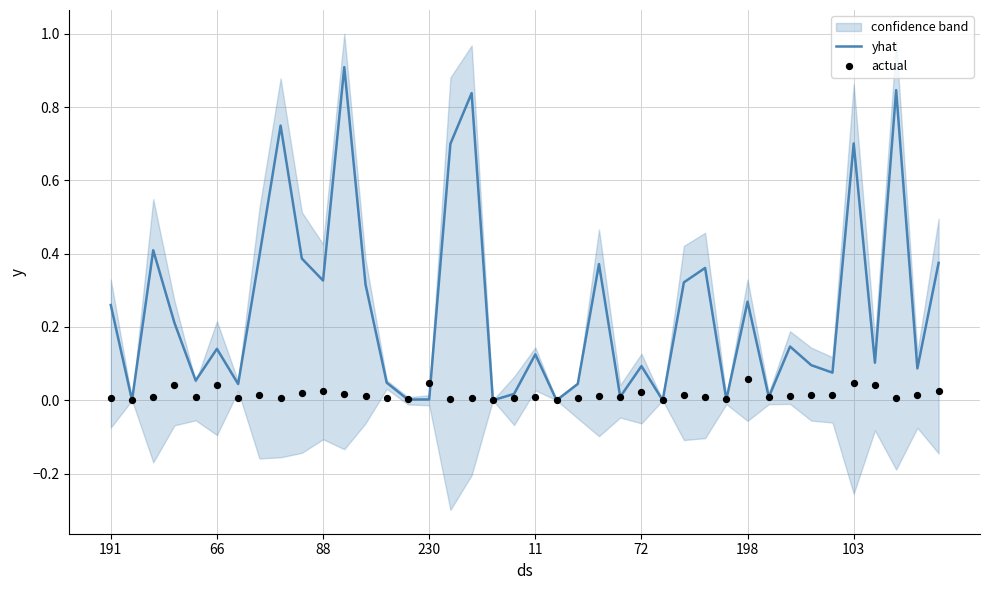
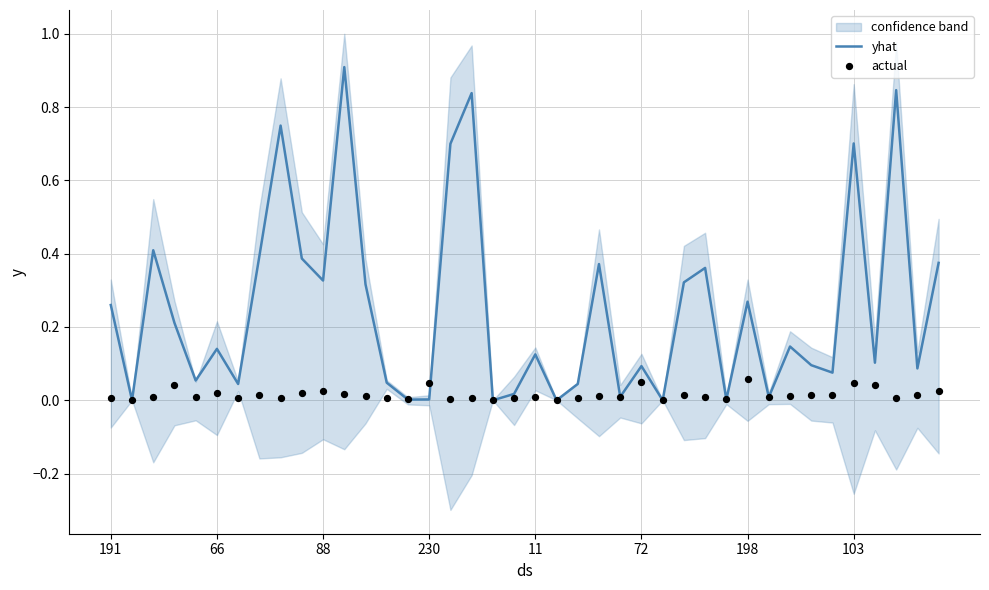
  {
    "actual": {
-     "66": 0.04,
-     "72": 0.02
+     "66": 0.02,
+     "72": 0.05
    }
  }
